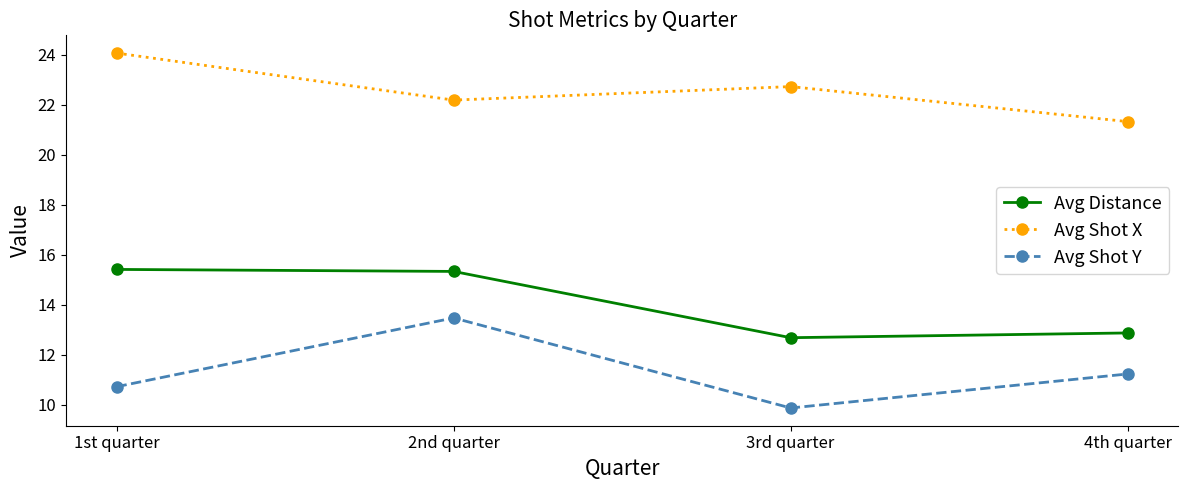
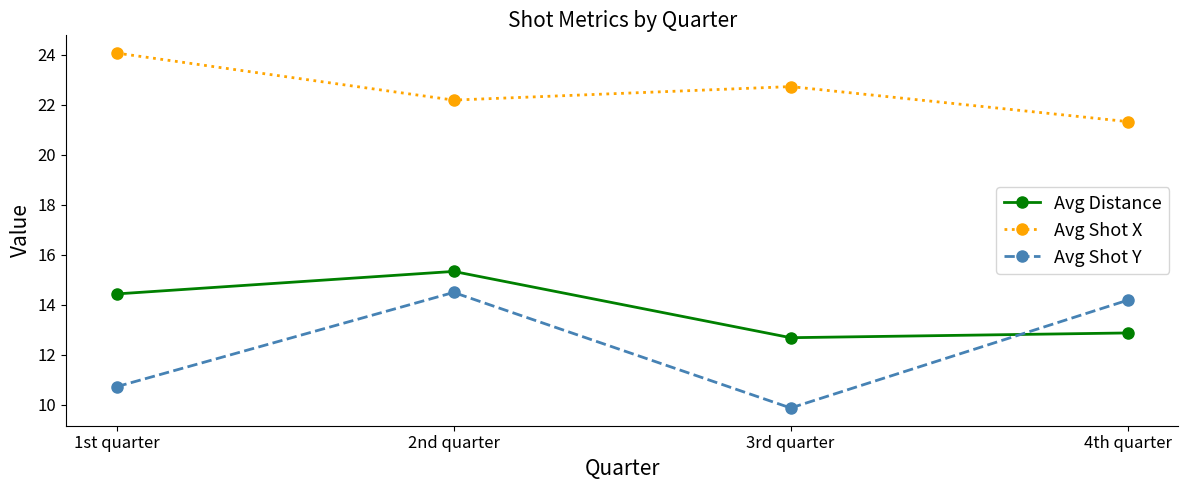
  {
    "Avg Distance": {
-     "1st quarter": 15.4,
+     "1st quarter": 14.4,
      "2nd quarter": 15.3,
      "3rd quarter": 12.7,
      "4th quarter": 12.9
    },
    "Avg Shot X": {
      "1st quarter": 24.1,
      "2nd quarter": 22.2,
      "3rd quarter": 22.7,
      "4th quarter": 21.3
    },
    "Avg Shot Y": {
      "1st quarter": 10.7,
-     "2nd quarter": 13.5,
+     "2nd quarter": 14.5,
      "3rd quarter": 9.9,
-     "4th quarter": 11.2
+     "4th quarter": 14.2
    }
  }
